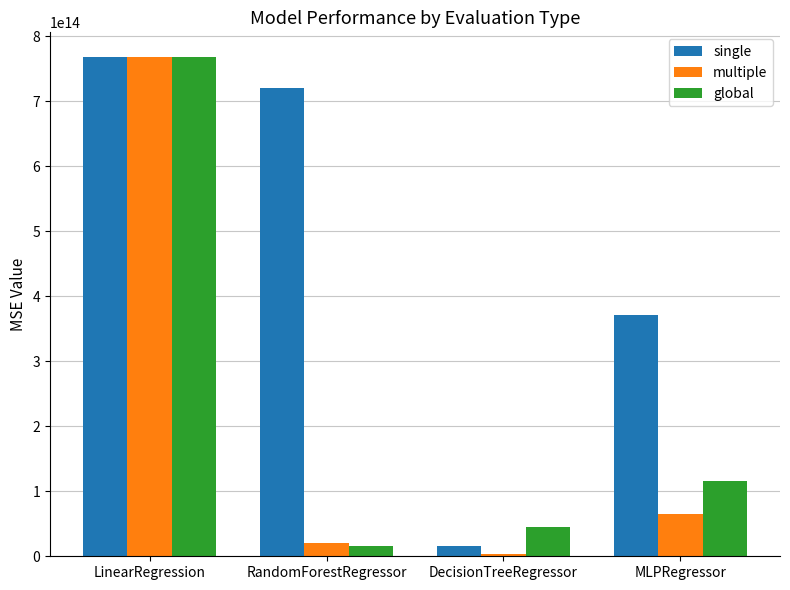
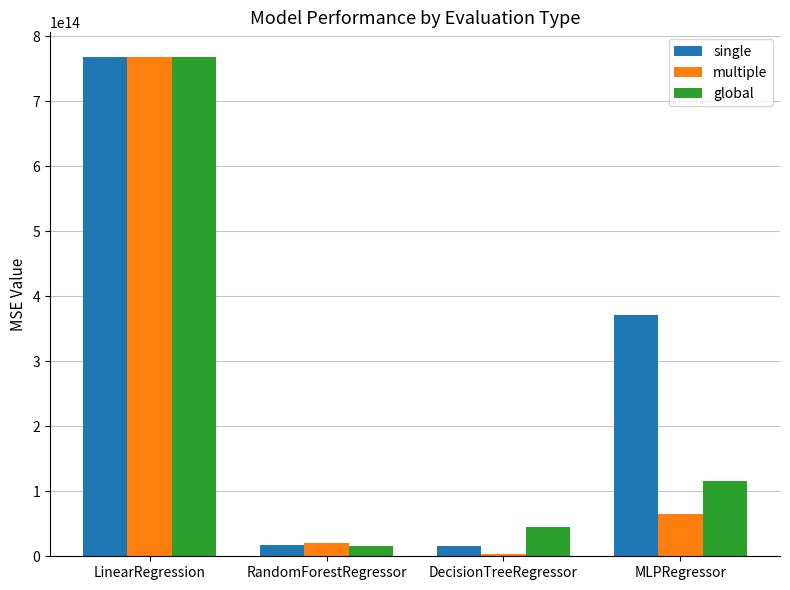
  {
    "single": {
      "LinearRegression": 770000000000000,
-     "RandomForestRegressor": 720000000000000,
+     "RandomForestRegressor": 20000000000000,
      "DecisionTreeRegressor": 20000000000000,
      "MLPRegressor": 370000000000000
    },
    "multiple": {
      "LinearRegression": 770000000000000,
      "RandomForestRegressor": 20000000000000,
      "DecisionTreeRegressor": 0,
      "MLPRegressor": 70000000000000
    },
    "global": {
      "LinearRegression": 770000000000000,
      "RandomForestRegressor": 20000000000000,
      "DecisionTreeRegressor": 50000000000000,
      "MLPRegressor": 120000000000000
    }
  }
